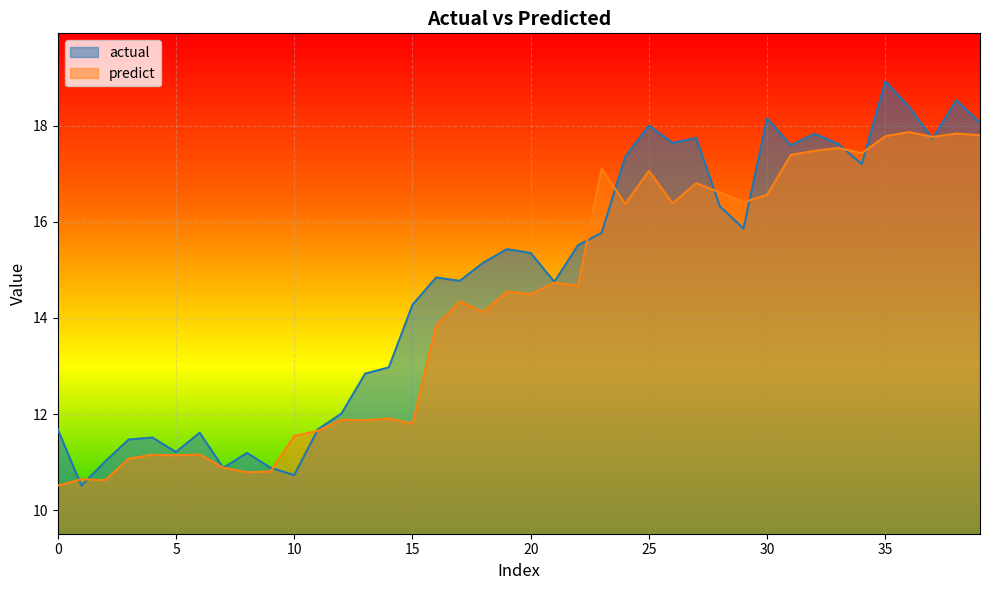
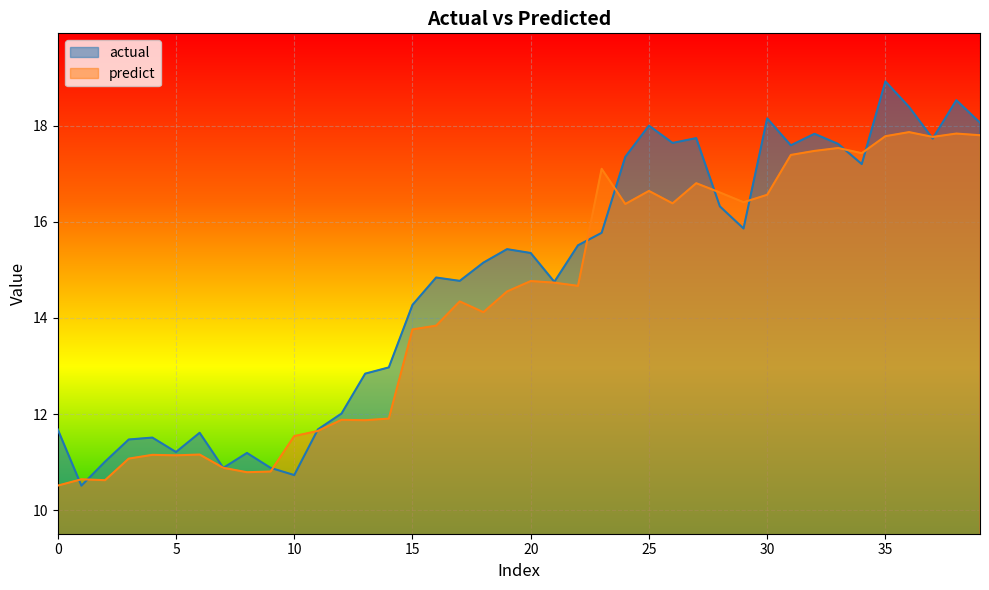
  {
    "actual": {
      "0": 11.7,
      "5": 11.2,
      "10": 10.7,
      "15": 14.3,
      "20": 15.4,
      "25": 18.0,
      "30": 18.2,
      "35": 18.9
    },
    "predict": {
      "0": 10.5,
      "5": 11.1,
      "10": 11.5,
-     "15": 11.8,
-     "20": 14.5,
-     "25": 17.1,
+     "15": 13.8,
+     "20": 14.8,
+     "25": 16.6,
      "30": 16.6,
      "35": 17.8
    }
  }
